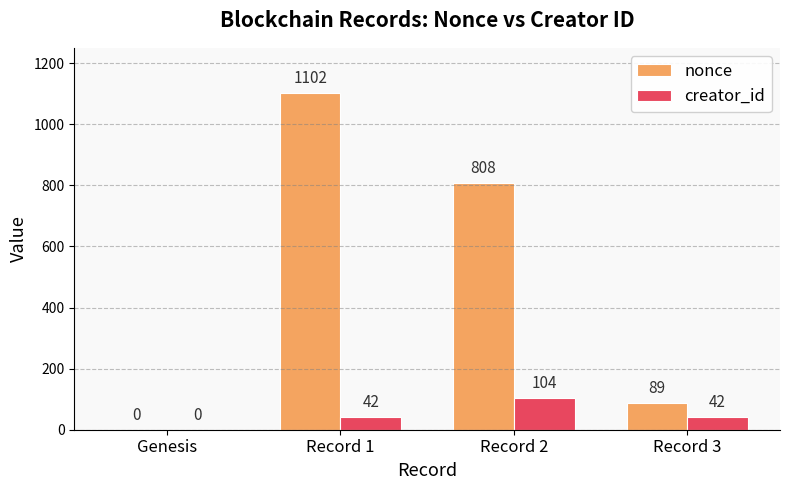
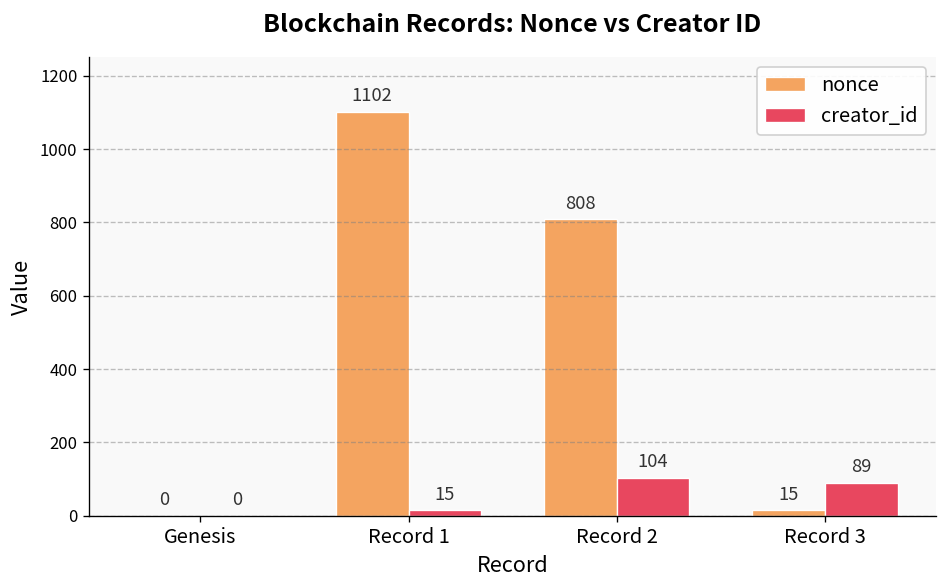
  {
    "nonce": {
      "Genesis": 0,
      "Record 1": 1102,
      "Record 2": 808,
-     "Record 3": 89
+     "Record 3": 15
    },
    "creator_id": {
      "Genesis": 0,
-     "Record 1": 42,
+     "Record 1": 15,
      "Record 2": 104,
-     "Record 3": 42
+     "Record 3": 89
    }
  }
